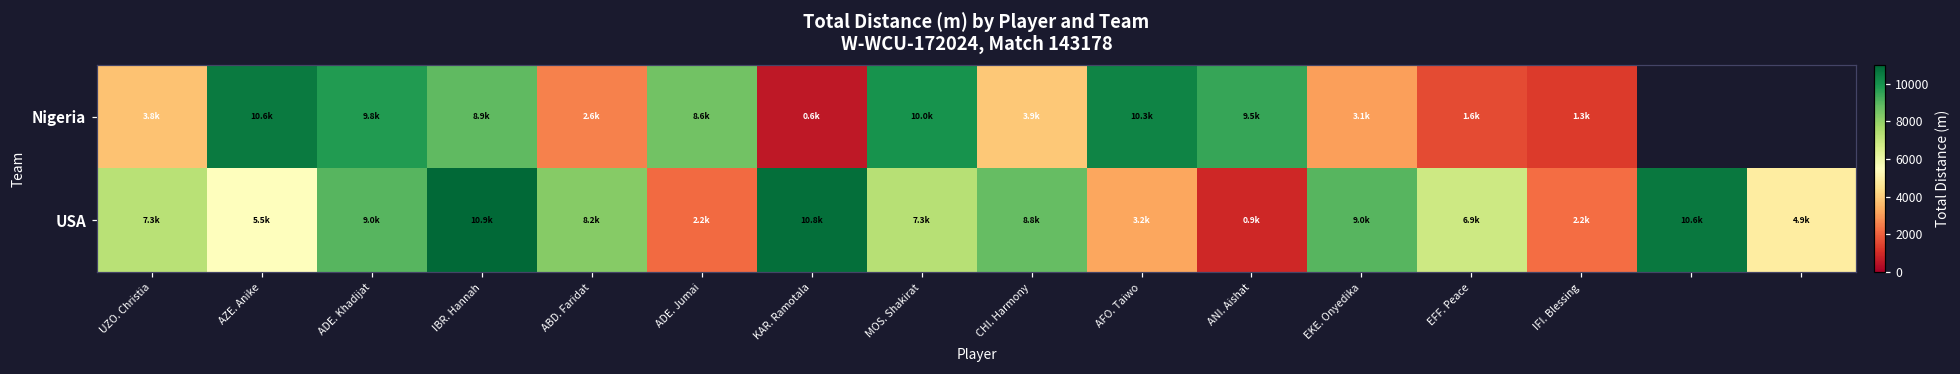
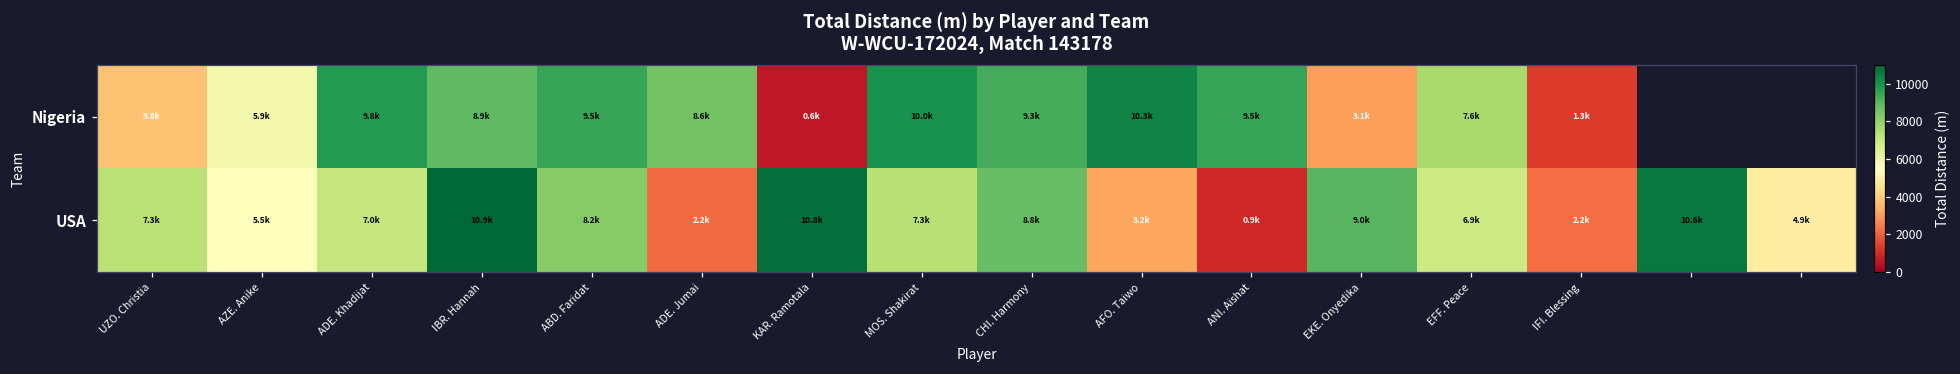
  {
    "Nigeria": {
      "UZO. Christia": "3.8k",
-     "AZE. Anike": "10.6k",
+     "AZE. Anike": "5.9k",
      "ADE. Khadijat": "9.8k",
      "IBR. Hannah": "8.9k",
-     "ABD. Faridat": "2.6k",
+     "ABD. Faridat": "9.5k",
      "ADE. Jumai": "8.6k",
      "KAR. Ramotala": "0.6k",
      "MOS. Shakirat": "10.0k",
-     "CHI. Harmony": "3.9k",
+     "CHI. Harmony": "9.3k",
      "AFO. Taiwo": "10.3k",
      "ANI. Aishat": "9.5k",
      "EKE. Onyedika": "3.1k",
-     "EFF. Peace": "1.6k",
+     "EFF. Peace": "7.6k",
      "IFI. Blessing": "1.3k"
    },
    "USA": {
      "UZO. Christia": "7.3k",
      "AZE. Anike": "5.5k",
-     "ADE. Khadijat": "9.0k",
+     "ADE. Khadijat": "7.0k",
      "IBR. Hannah": "10.9k",
      "ABD. Faridat": "8.2k",
      "ADE. Jumai": "2.2k",
      "KAR. Ramotala": "10.8k",
      "MOS. Shakirat": "7.3k",
      "CHI. Harmony": "8.8k",
      "AFO. Taiwo": "3.2k",
      "ANI. Aishat": "0.9k",
      "EKE. Onyedika": "9.0k",
      "EFF. Peace": "6.9k",
      "IFI. Blessing": "2.2k"
    }
  }
